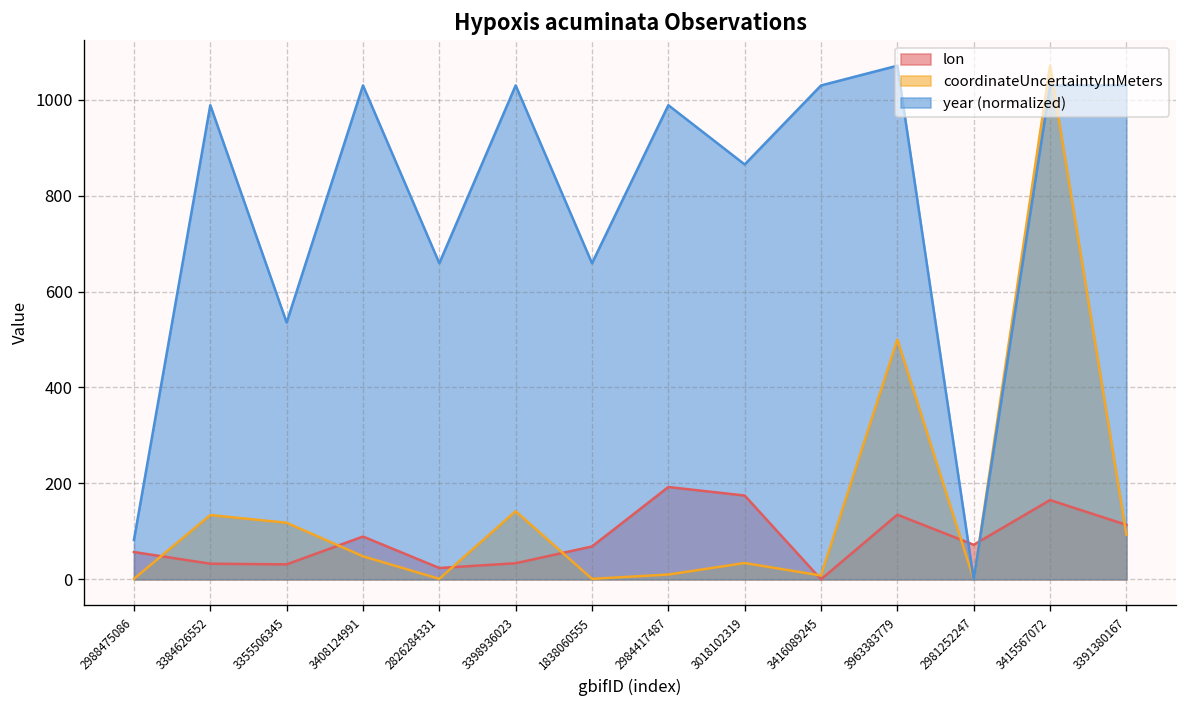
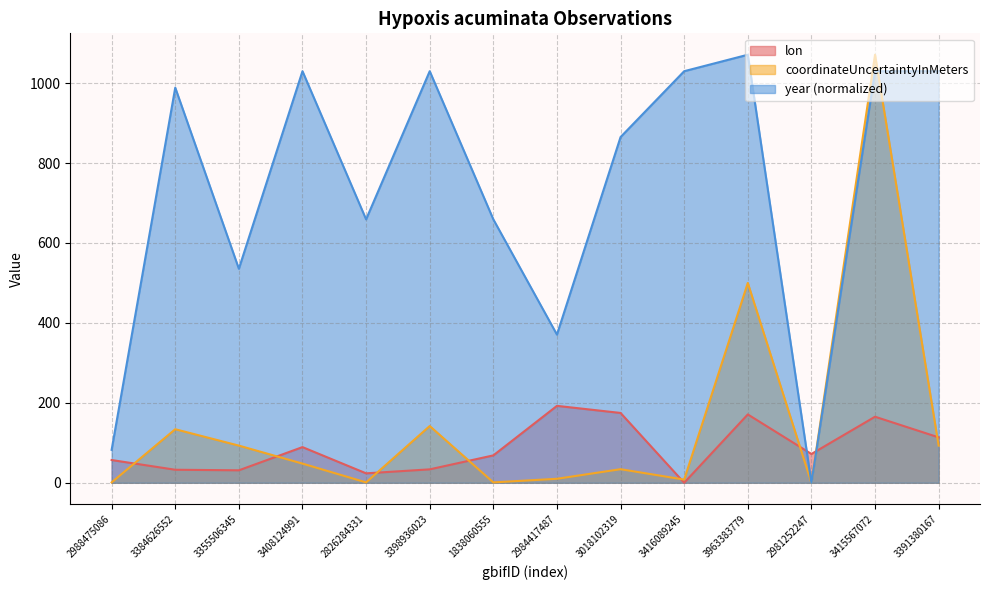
  {
    "lon": {
      "2988475086": 60,
      "3384626552": 30,
      "3355506345": 30,
      "3408124991": 90,
      "2826284331": 20,
      "3398936023": 30,
      "1838060555": 70,
      "2984417487": 190,
      "3018102319": 170,
      "3416089245": 0,
-     "3963383779": 130,
+     "3963383779": 170,
      "2981252247": 70,
      "3415567072": 170,
      "3391380167": 110
    },
    "coordinateUncertaintyInMeters": {
      "2988475086": 0,
      "3384626552": 130,
-     "3355506345": 120,
+     "3355506345": 90,
      "3408124991": 50,
      "2826284331": 0,
      "3398936023": 140,
      "1838060555": 0,
      "2984417487": 10,
      "3018102319": 30,
      "3416089245": 10,
      "3963383779": 500,
      "3391380167": 90
    },
    "year (normalized)": {
      "2988475086": 80,
      "3384626552": 990,
      "3355506345": 540,
      "3408124991": 1030,
      "2826284331": 660,
      "3398936023": 1030,
      "1838060555": 660,
-     "2984417487": 990,
+     "2984417487": 370,
      "3018102319": 870,
      "3416089245": 1030
    }
  }
